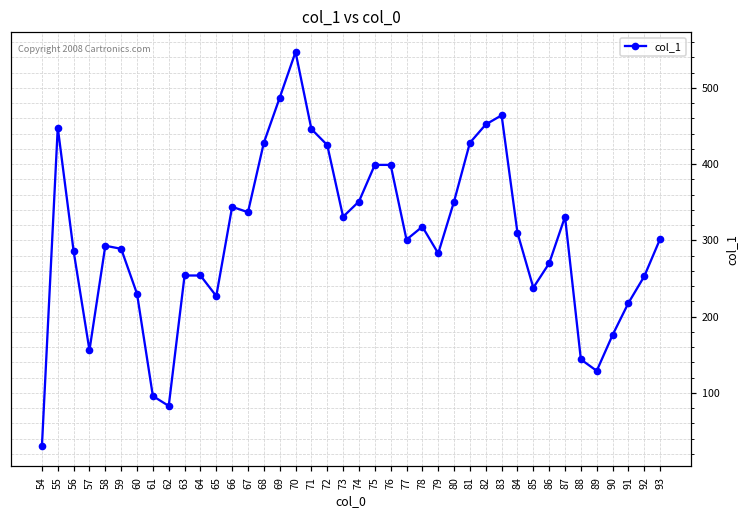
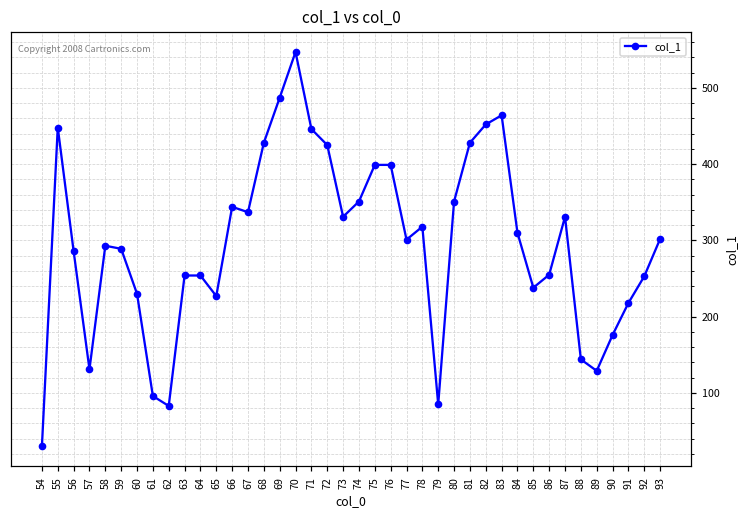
  {
    "54": 30,
    "55": 450,
    "56": 290,
-   "57": 160,
+   "57": 130,
    "58": 290,
    "59": 290,
    "60": 230,
    "61": 100,
    "62": 80,
    "63": 250,
    "64": 250,
    "65": 230,
    "66": 340,
    "67": 340,
    "68": 430,
    "69": 490,
    "70": 550,
    "71": 450,
    "72": 430,
    "73": 330,
    "74": 350,
    "75": 400,
    "76": 400,
    "77": 300,
    "78": 320,
-   "79": 280,
+   "79": 90,
    "80": 350,
    "81": 430,
    "82": 450,
    "83": 460,
    "84": 310,
    "85": 240,
-   "86": 270,
+   "86": 260,
    "87": 330,
    "88": 140,
    "89": 130,
    "90": 180,
    "91": 220,
    "92": 250,
    "93": 300
  }
